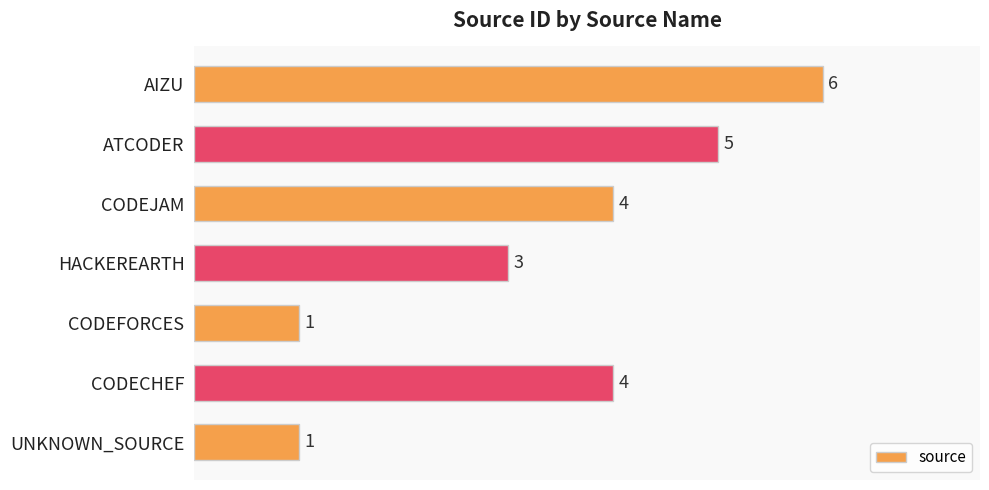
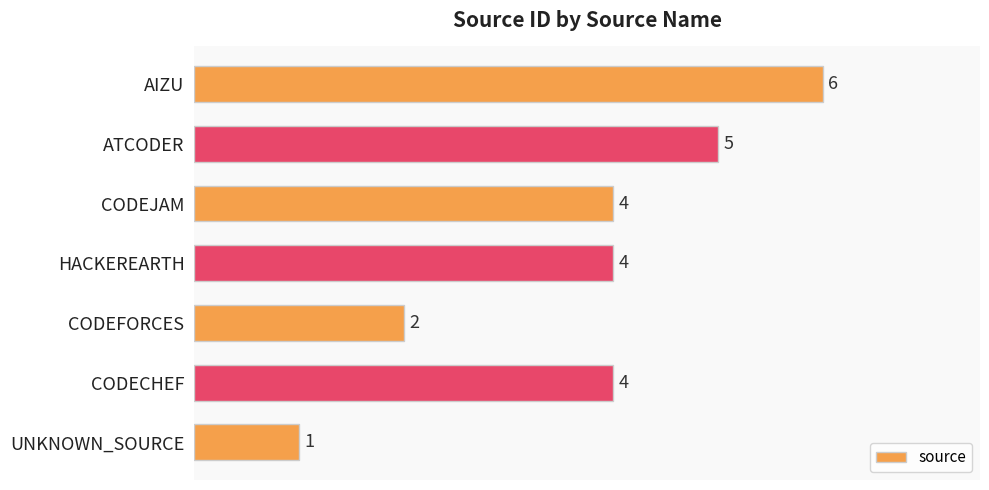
  {
    "AIZU": 6,
    "ATCODER": 5,
    "CODEJAM": 4,
-   "HACKEREARTH": 3,
-   "CODEFORCES": 1,
+   "HACKEREARTH": 4,
+   "CODEFORCES": 2,
    "CODECHEF": 4,
    "UNKNOWN_SOURCE": 1
  }
